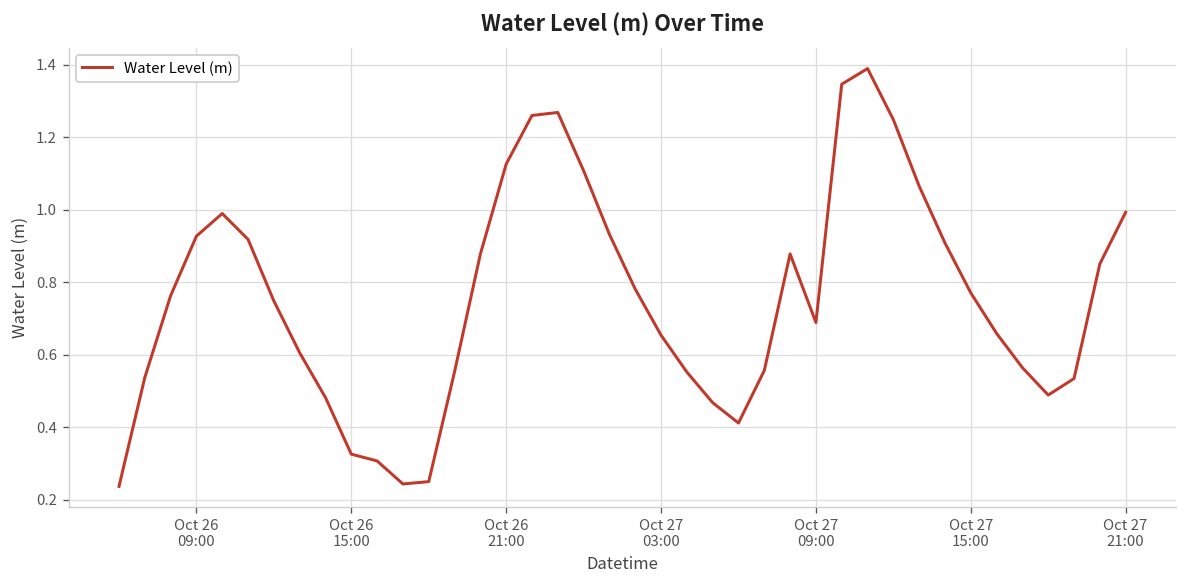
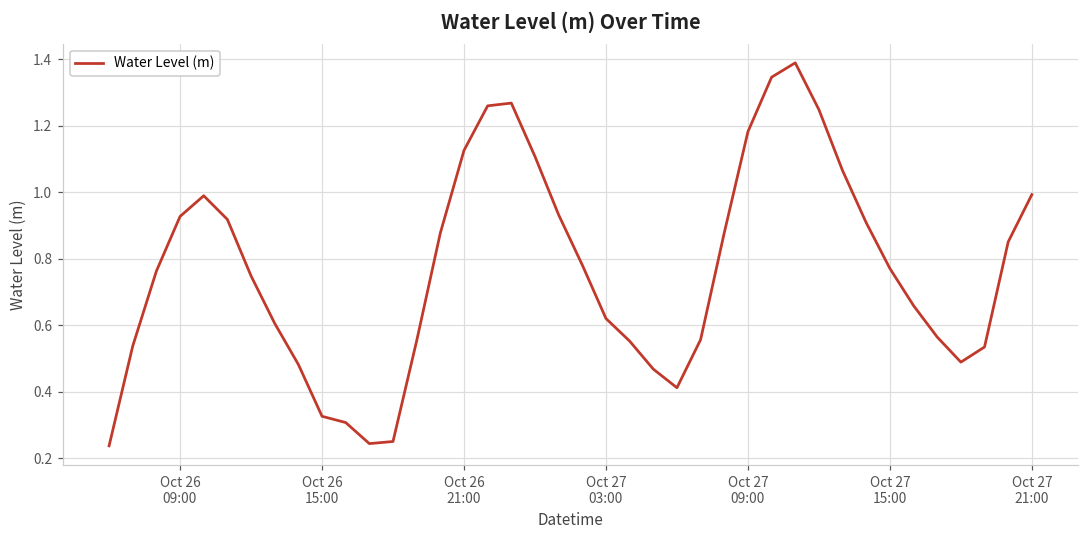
  {
    "Oct 26 09:00": 0.93,
    "Oct 26 15:00": 0.33,
    "Oct 26 21:00": 1.13,
-   "Oct 27 03:00": 0.65,
-   "Oct 27 09:00": 0.69,
+   "Oct 27 03:00": 0.62,
+   "Oct 27 09:00": 1.18,
    "Oct 27 15:00": 0.77,
    "Oct 27 21:00": 0.99
  }
